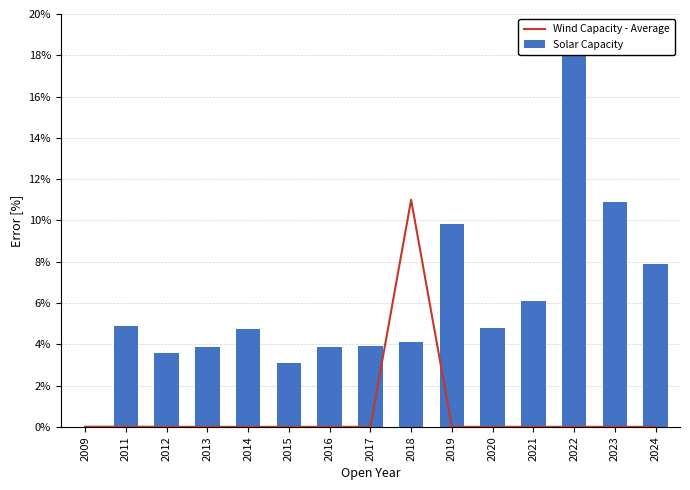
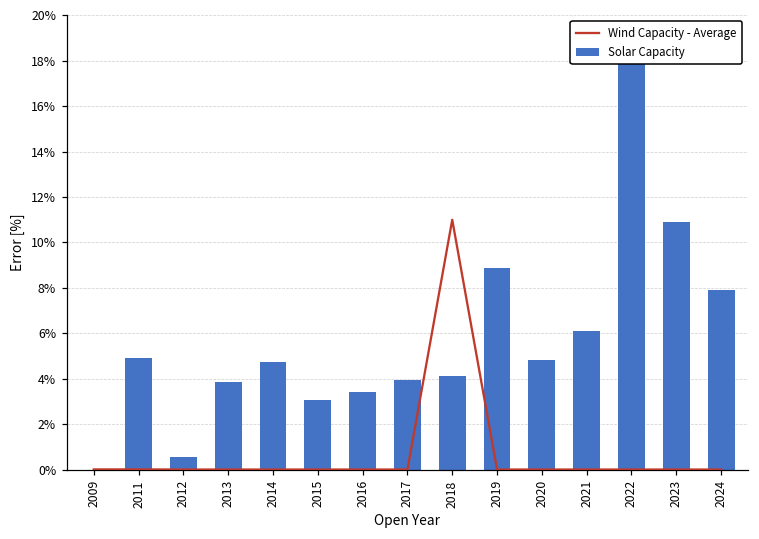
  {
    "Wind Capacity - Average": {
      "2009": "0.0%",
      "2011": "0.0%",
      "2012": "0.0%",
      "2013": "0.0%",
      "2014": "0.0%",
      "2015": "0.0%",
      "2016": "0.0%",
      "2017": "0.0%",
      "2018": "11.0%",
      "2019": "0.0%",
      "2020": "0.0%",
      "2021": "0.0%",
      "2022": "0.0%",
      "2023": "0.0%",
      "2024": "0.0%"
    },
    "Solar Capacity": {
      "2009": "0.0%",
      "2011": "4.9%",
-     "2012": "3.6%",
+     "2012": "0.6%",
      "2013": "3.9%",
      "2014": "4.7%",
      "2015": "3.1%",
-     "2016": "3.9%",
+     "2016": "3.4%",
      "2017": "3.9%",
      "2018": "4.1%",
-     "2019": "9.8%",
+     "2019": "8.9%",
      "2020": "4.8%",
      "2021": "6.1%",
      "2022": "18.0%",
      "2023": "10.9%",
      "2024": "7.9%"
    }
  }
